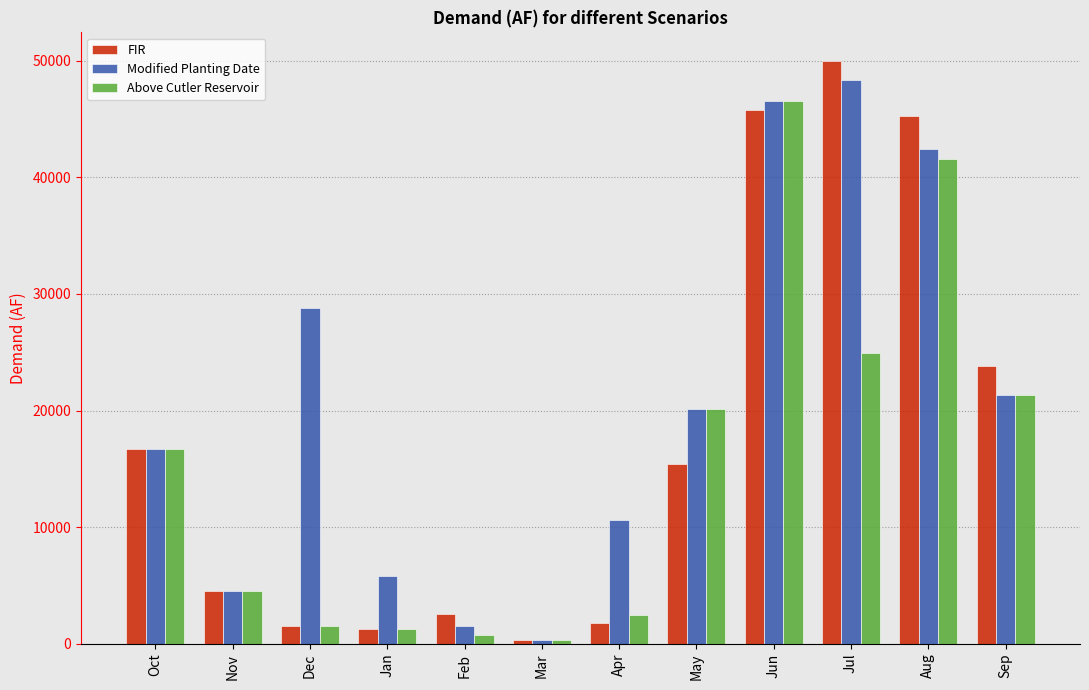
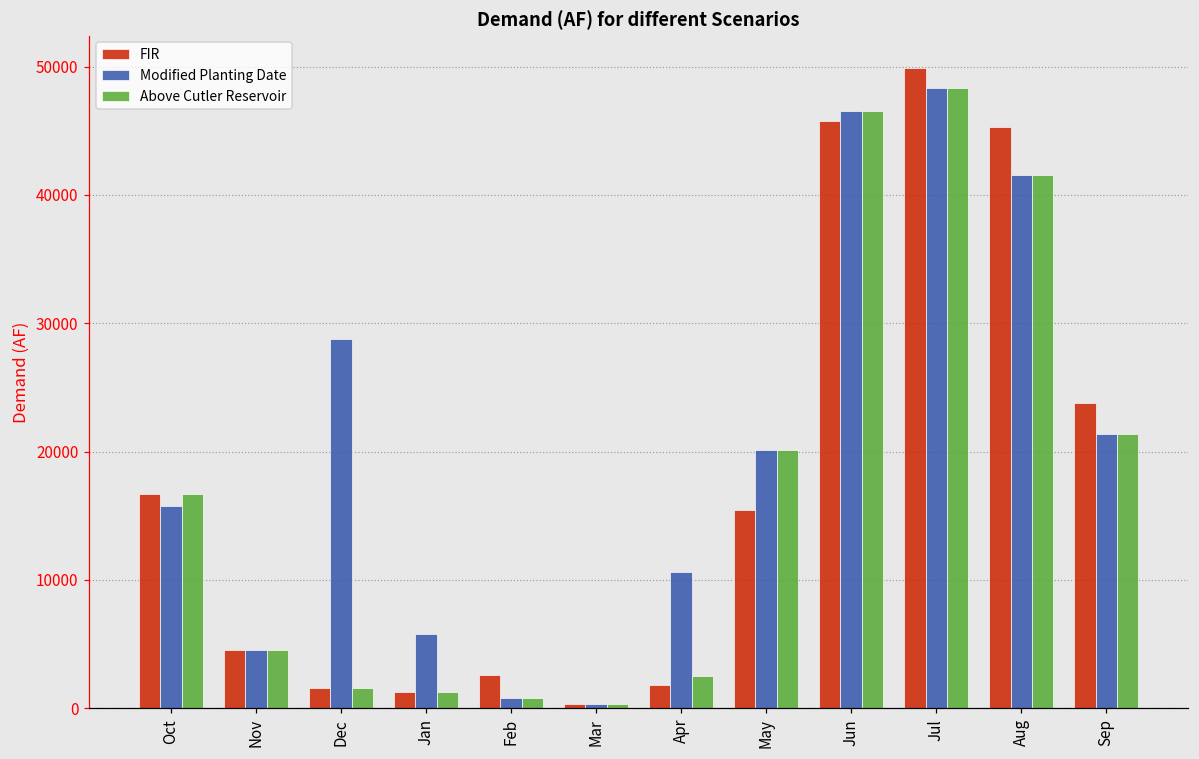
  {
    "FIR": {
      "Oct": 16700,
      "Nov": 4600,
      "Dec": 1600,
      "Jan": 1300,
      "Feb": 2600,
      "Mar": 300,
      "Apr": 1800,
      "May": 15400,
      "Jun": 45800,
      "Jul": 49900,
      "Aug": 45300,
      "Sep": 23800
    },
    "Modified Planting Date": {
-     "Oct": 16700,
+     "Oct": 15800,
      "Nov": 4600,
      "Dec": 28800,
      "Jan": 5800,
-     "Feb": 1600,
+     "Feb": 800,
      "Mar": 300,
      "Apr": 10600,
      "May": 20200,
      "Jun": 46600,
      "Jul": 48400,
-     "Aug": 42400,
+     "Aug": 41500,
      "Sep": 21400
    },
    "Above Cutler Reservoir": {
      "Oct": 16700,
      "Nov": 4600,
      "Dec": 1600,
      "Jan": 1300,
      "Feb": 800,
      "Mar": 300,
      "Apr": 2500,
      "May": 20200,
      "Jun": 46600,
-     "Jul": 25000,
+     "Jul": 48400,
      "Aug": 41500,
      "Sep": 21400
    }
  }
